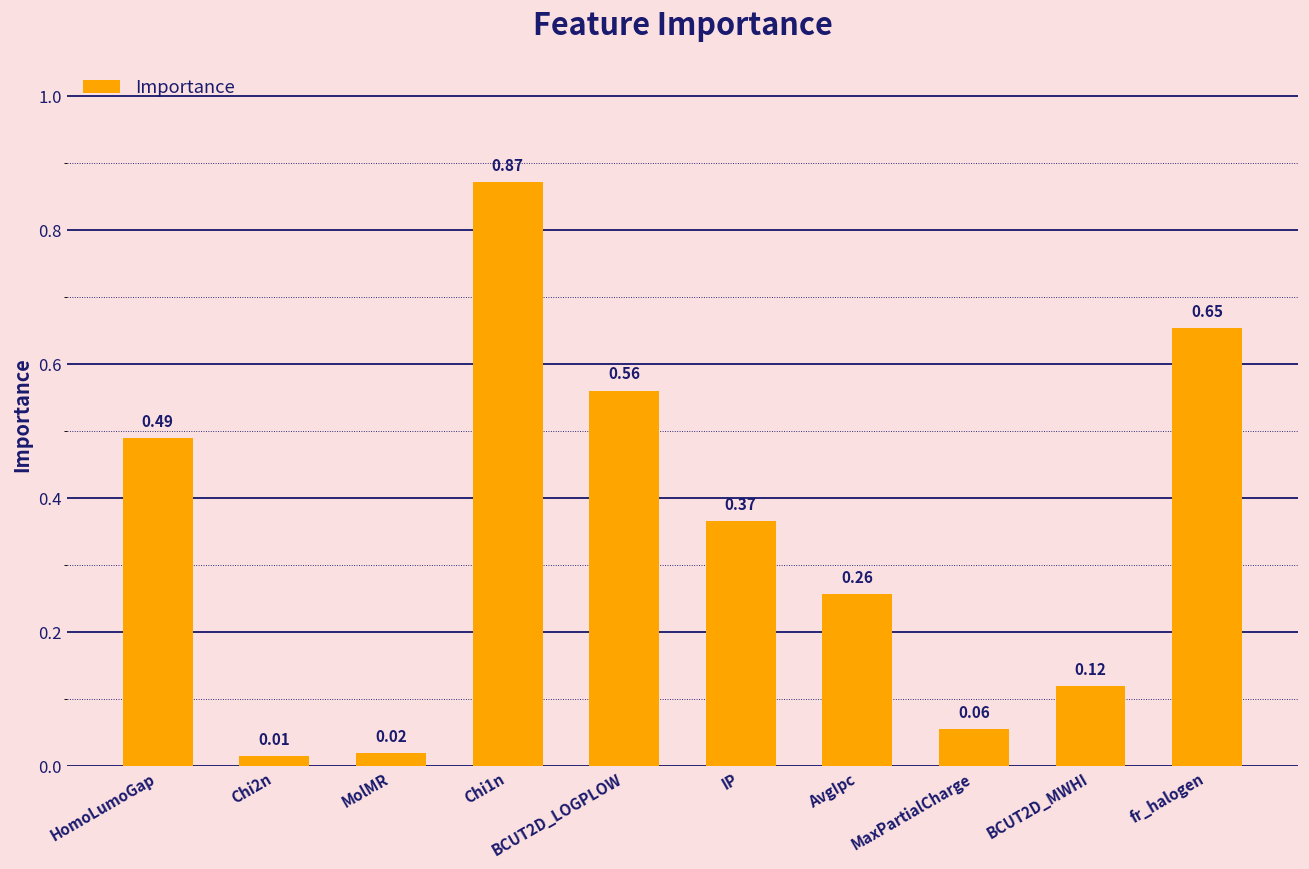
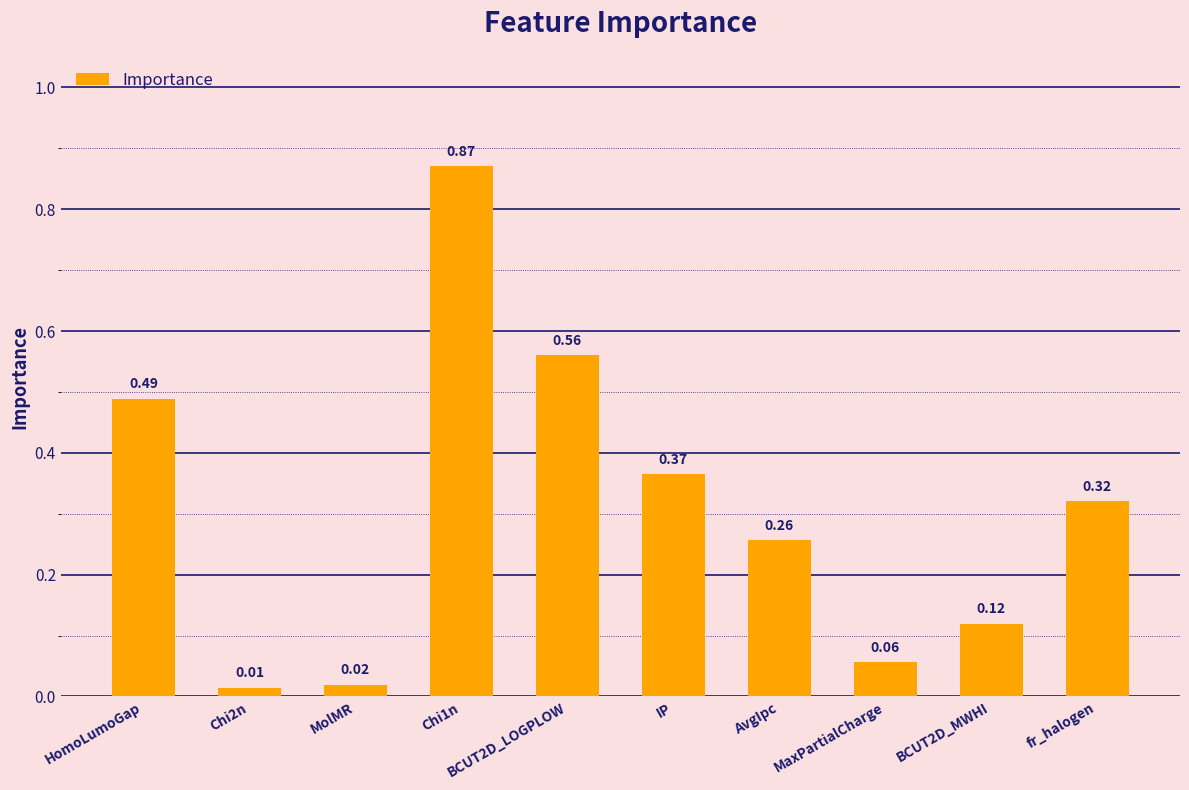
  {
    "HomoLumoGap": 0.49,
    "Chi2n": 0.01,
    "MolMR": 0.02,
    "Chi1n": 0.87,
    "BCUT2D_LOGPLOW": 0.56,
    "IP": 0.37,
    "AvgIpc": 0.26,
    "MaxPartialCharge": 0.06,
    "BCUT2D_MWHI": 0.12,
-   "fr_halogen": 0.65
+   "fr_halogen": 0.32
  }
